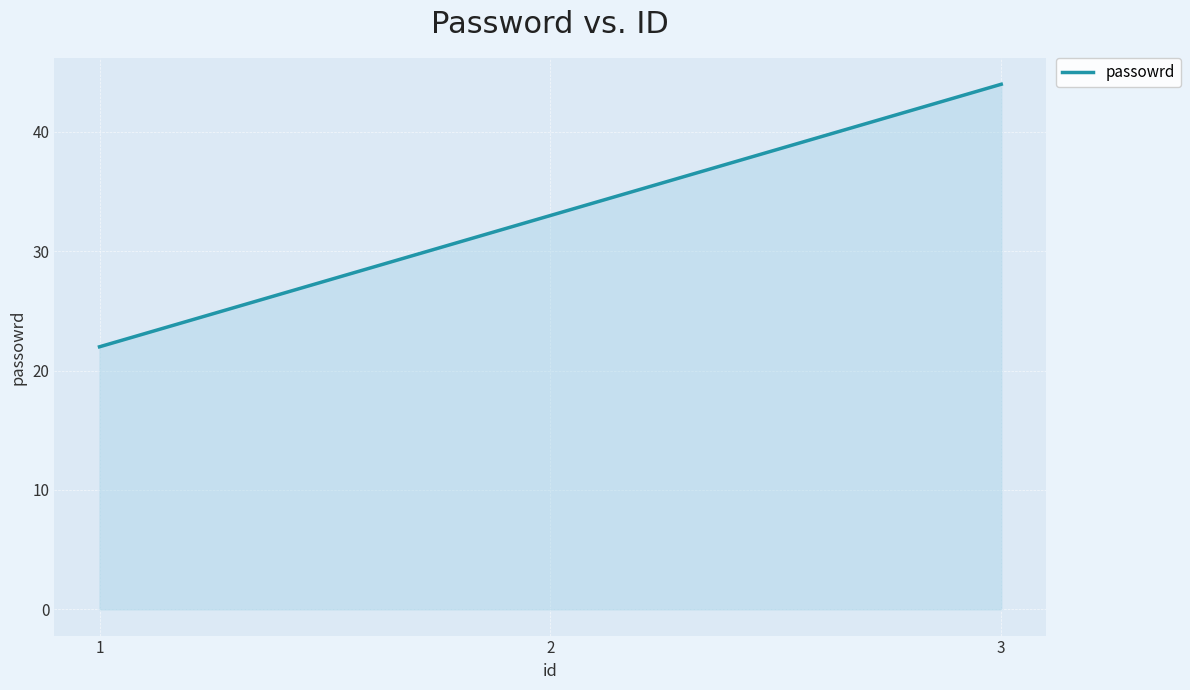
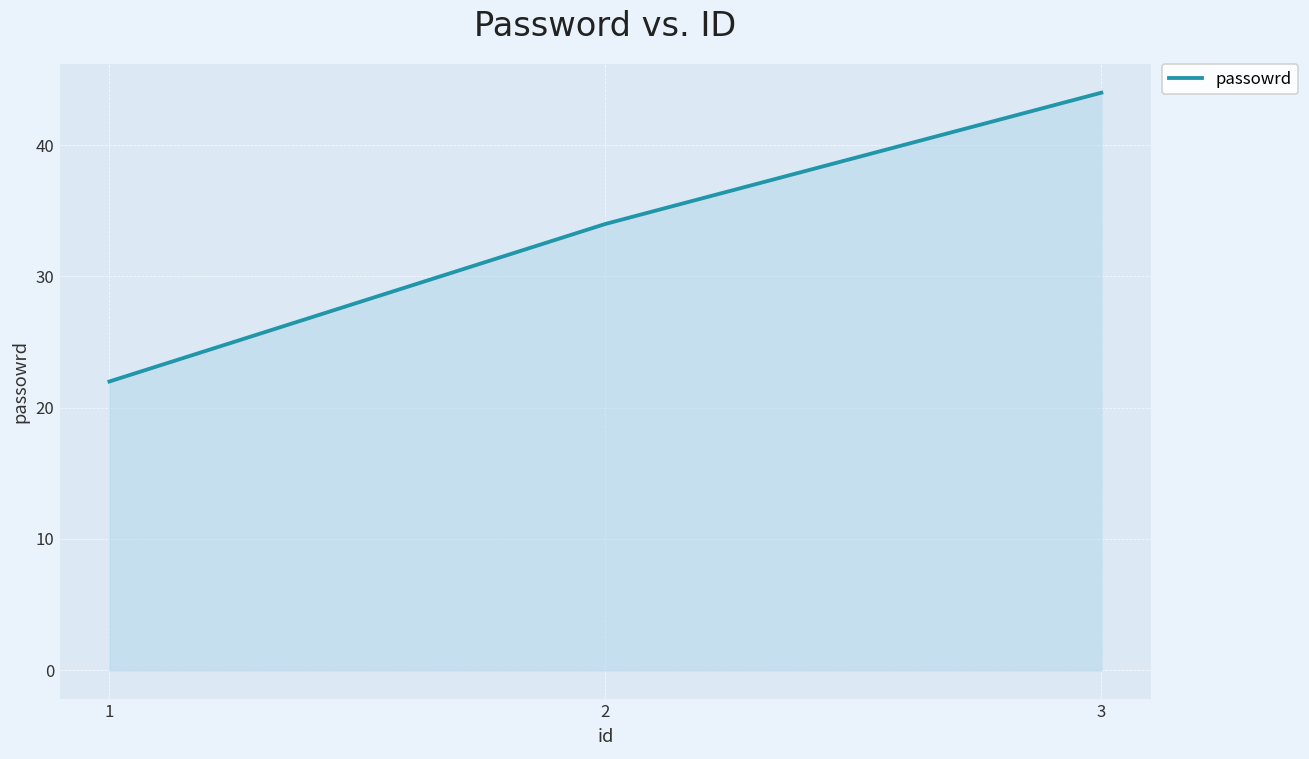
  {
    "1": 22,
-   "2": 33,
+   "2": 34,
    "3": 44
  }
